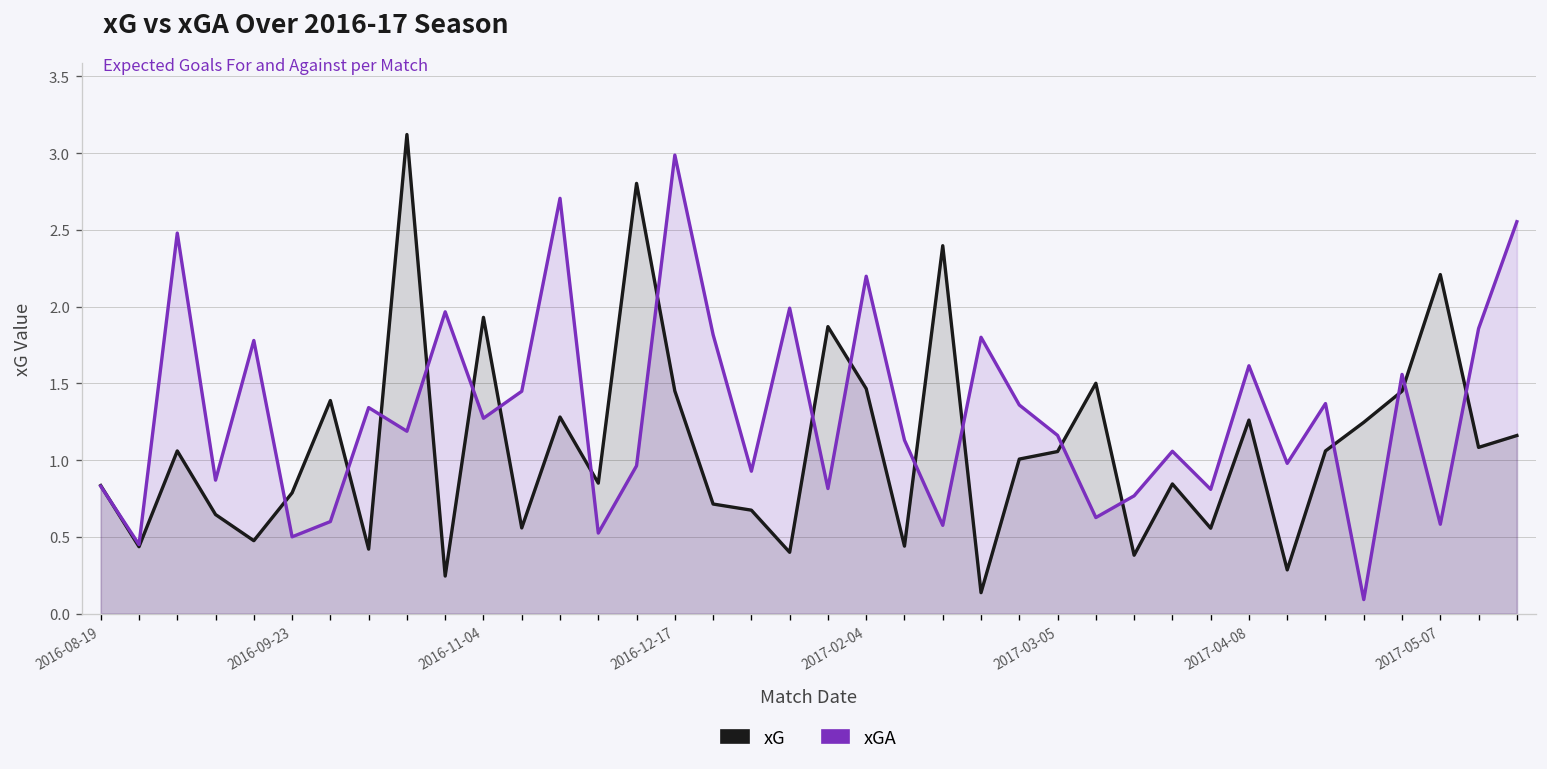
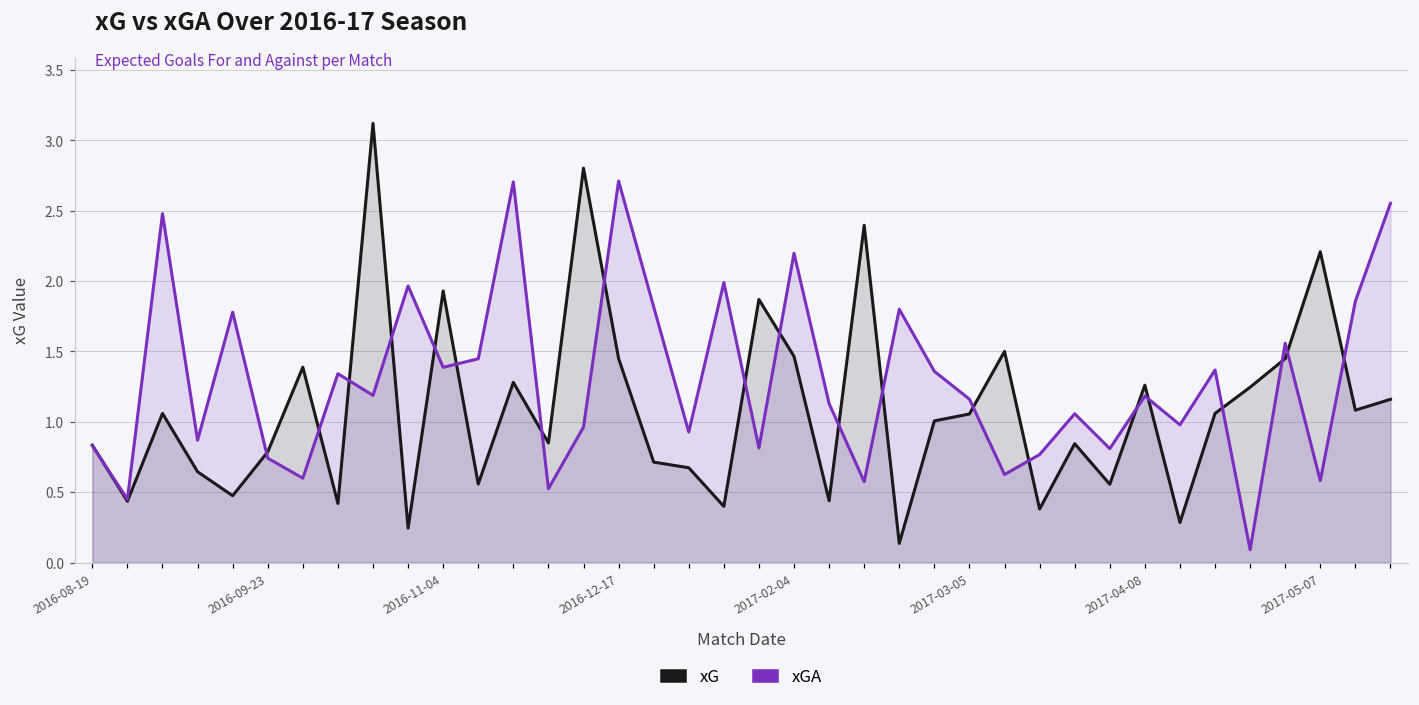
  {
    "xG": {
      "2016-09-23": 0.79,
      "2016-11-04": 1.93,
      "2016-12-17": 1.45,
      "2017-02-04": 1.47,
      "2017-03-05": 1.06,
      "2017-04-08": 1.26,
      "2017-05-07": 2.21
    },
    "xGA": {
-     "2016-09-23": 0.50,
-     "2016-11-04": 1.27,
-     "2016-12-17": 2.99,
+     "2016-09-23": 0.74,
+     "2016-11-04": 1.39,
+     "2016-12-17": 2.71,
      "2017-02-04": 2.20,
      "2017-03-05": 1.16,
-     "2017-04-08": 1.61,
+     "2017-04-08": 1.18,
      "2017-05-07": 0.58
    }
  }
